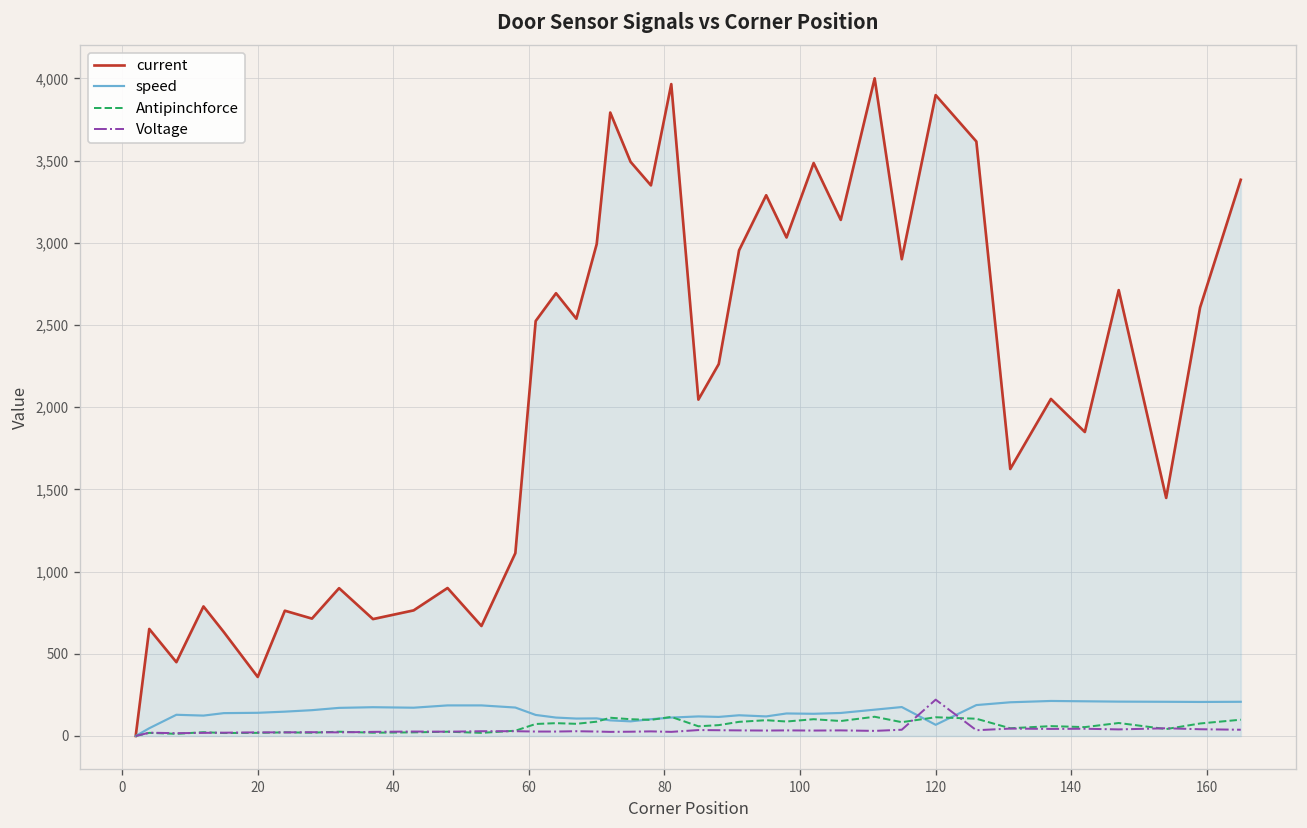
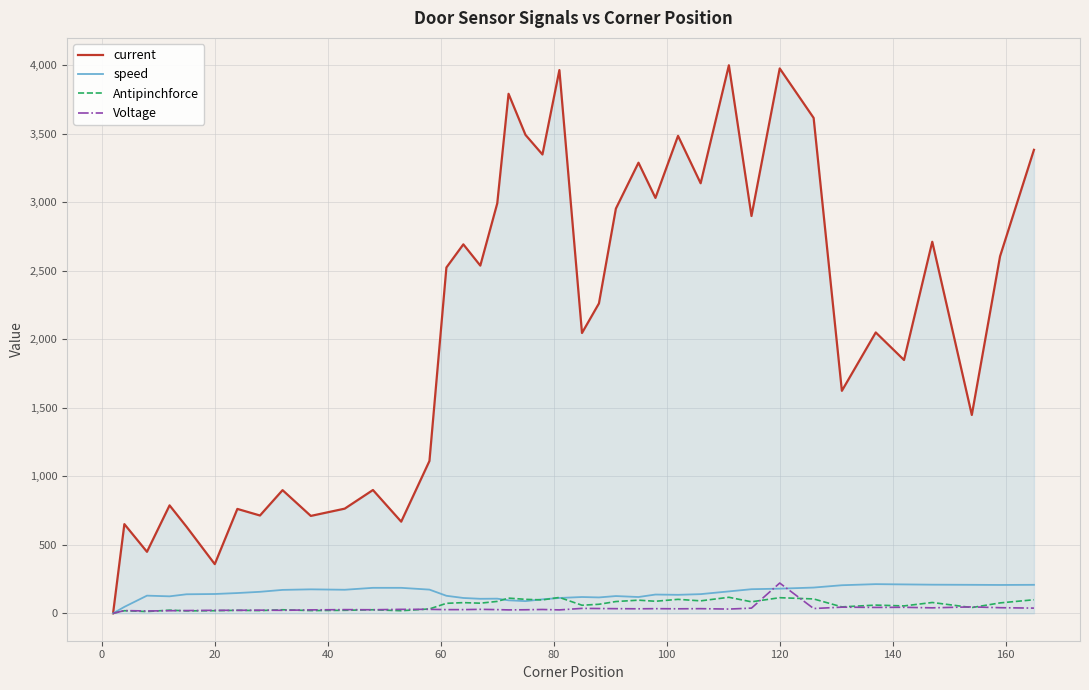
  {
    "current": {
      "20": "360",
-     "120": "3,900"
+     "120": "3,980"
    },
    "speed": {
      "20": "140",
-     "120": "70"
+     "120": "180"
    },
    "Antipinchforce": {
      "120": "110"
    },
    "Voltage": {
      "120": "220"
    }
  }
